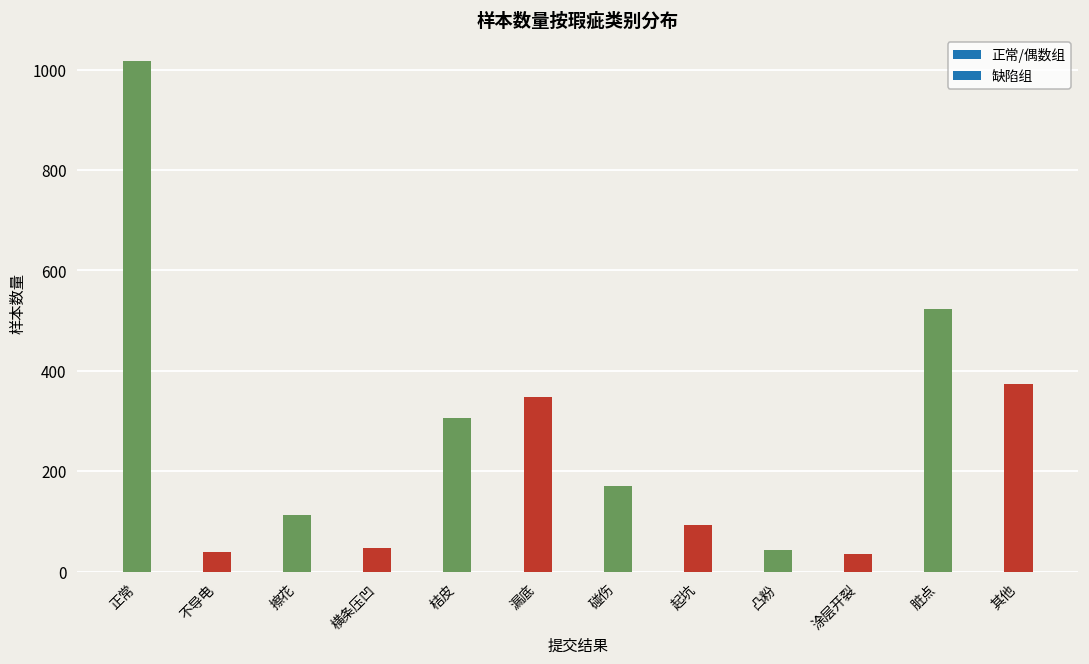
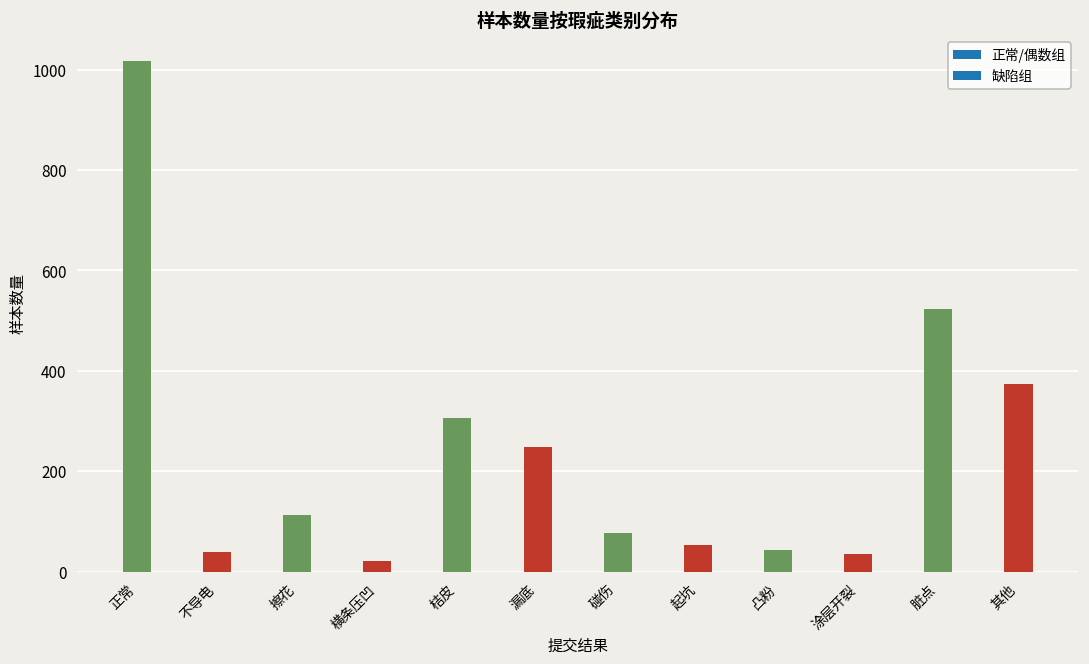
  {
    "正常": 1020,
    "不导电": 40,
    "擦花": 110,
-   "横条压凹": 50,
+   "横条压凹": 20,
    "桔皮": 310,
-   "漏底": 350,
-   "碰伤": 170,
-   "起坑": 90,
+   "漏底": 250,
+   "碰伤": 80,
+   "起坑": 50,
    "凸粉": 40,
    "涂层开裂": 40,
    "脏点": 520,
    "其他": 370
  }
